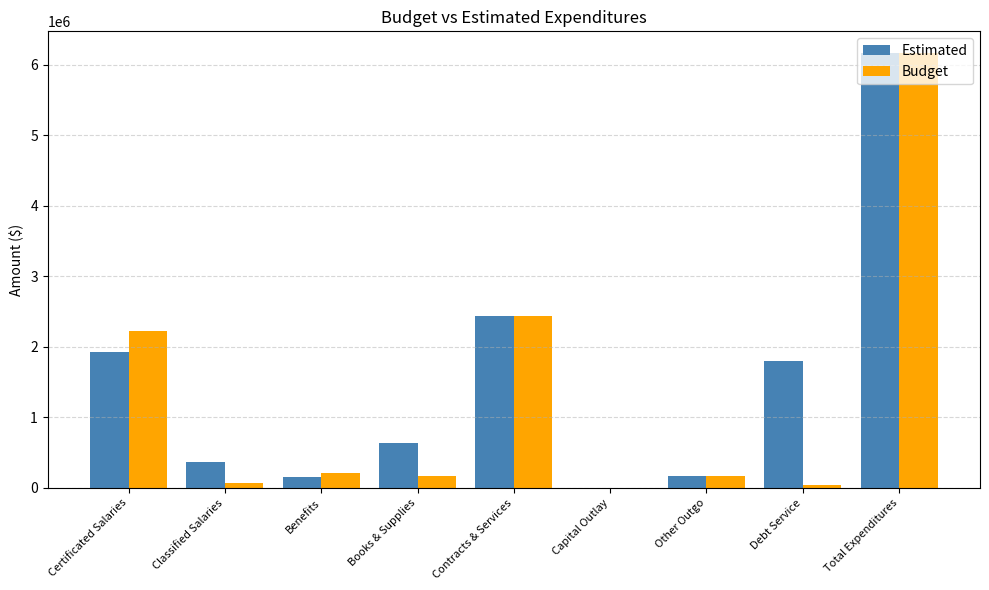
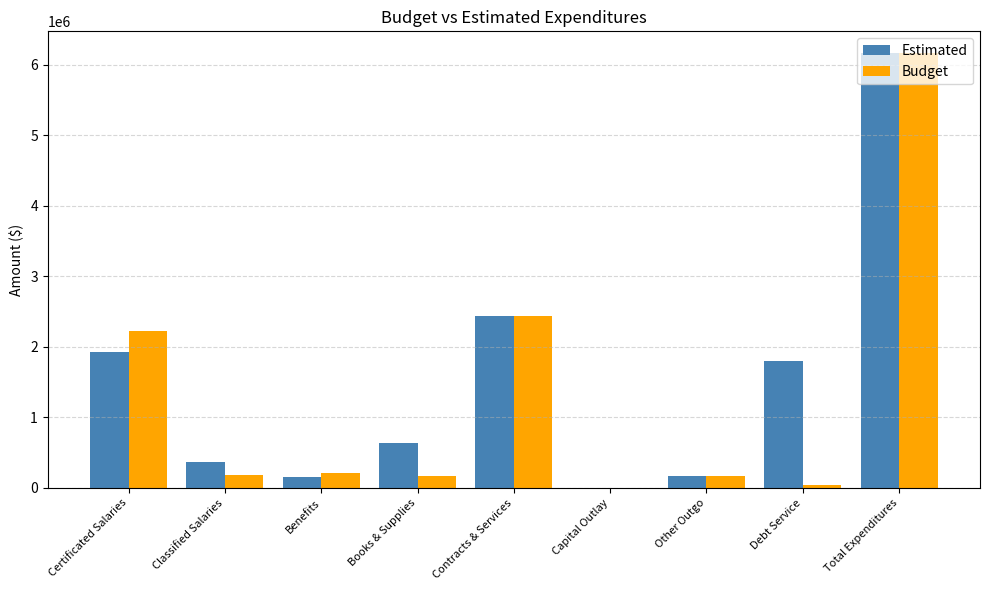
  {
    "Estimated": {
      "Certificated Salaries": 1900000,
      "Classified Salaries": 400000,
      "Benefits": 200000,
      "Books & Supplies": 600000,
      "Contracts & Services": 2400000,
      "Capital Outlay": 0,
      "Other Outgo": 200000,
      "Debt Service": 1800000
    },
    "Budget": {
      "Certificated Salaries": 2200000,
-     "Classified Salaries": 100000,
+     "Classified Salaries": 200000,
      "Benefits": 200000,
      "Books & Supplies": 200000,
      "Contracts & Services": 2400000,
      "Capital Outlay": 0,
      "Other Outgo": 200000,
      "Debt Service": 0
    }
  }
